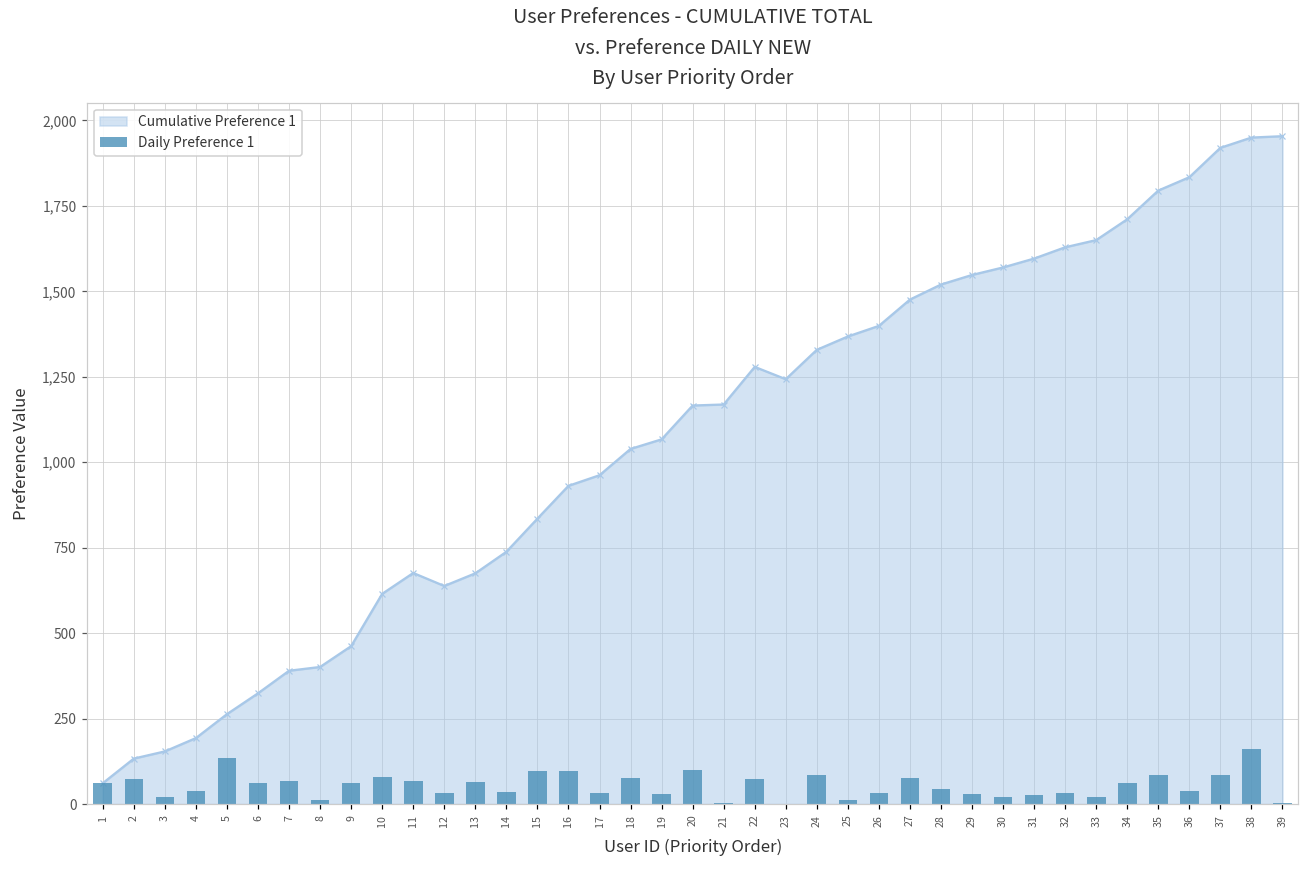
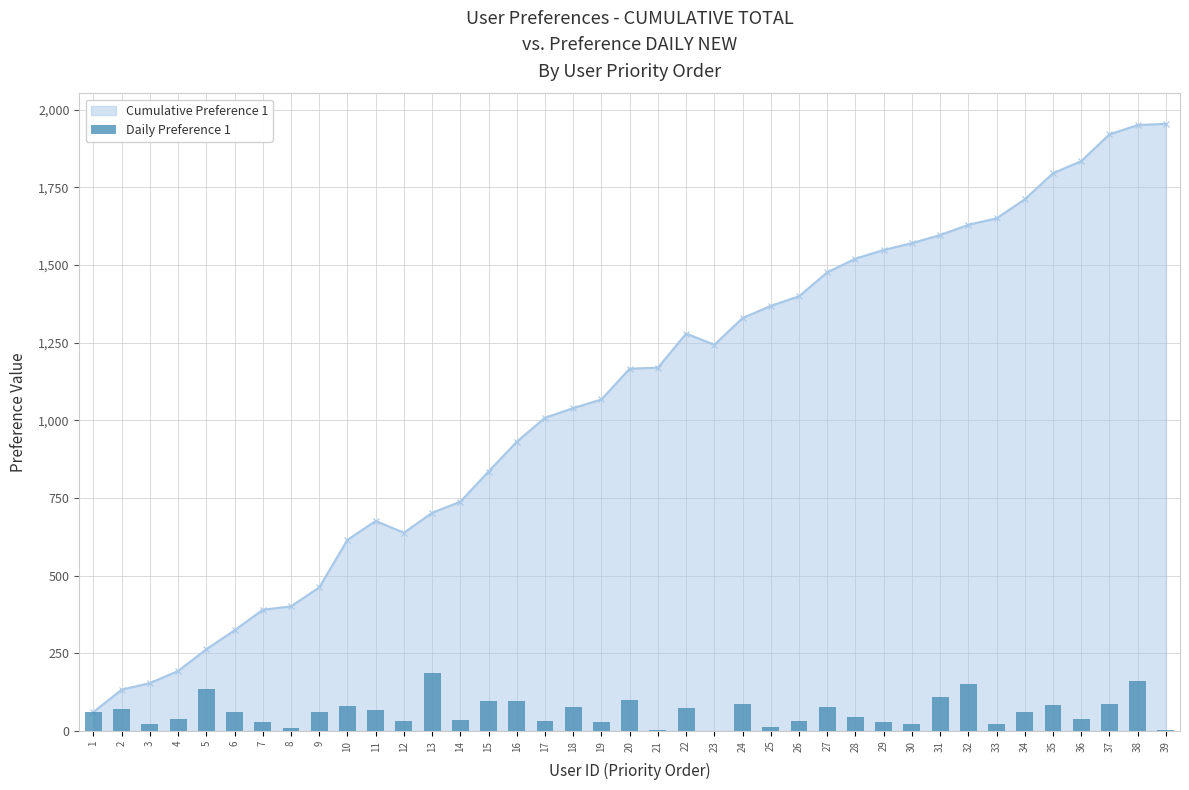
  {
    "Cumulative Preference 1": {
      "1": "60",
      "2": "130",
      "3": "150",
      "4": "190",
      "5": "260",
      "6": "320",
      "7": "390",
      "8": "400",
      "9": "460",
      "10": "620",
      "11": "680",
      "12": "640",
-     "13": "680",
+     "13": "700",
      "14": "740",
      "15": "840",
      "16": "930",
-     "17": "960",
+     "17": "1,010",
      "18": "1,040",
      "19": "1,070",
      "20": "1,170",
      "21": "1,170",
      "22": "1,280",
      "23": "1,240",
      "24": "1,330",
      "25": "1,370",
      "26": "1,400",
      "27": "1,480",
      "28": "1,520",
      "29": "1,550",
      "30": "1,570",
      "31": "1,600",
      "32": "1,630",
      "33": "1,650",
      "34": "1,710",
      "35": "1,800",
      "36": "1,830",
      "37": "1,920",
      "38": "1,950",
      "39": "1,950"
    },
    "Daily Preference 1": {
      "1": "60",
      "2": "70",
      "3": "20",
      "4": "40",
      "5": "130",
      "6": "60",
-     "7": "70",
+     "7": "30",
      "8": "10",
      "9": "60",
      "10": "80",
      "11": "70",
      "12": "30",
-     "13": "60",
+     "13": "190",
      "14": "40",
      "15": "100",
      "16": "100",
      "17": "30",
      "18": "80",
      "19": "30",
      "20": "100",
      "22": "70",
      "24": "90",
      "25": "10",
      "26": "30",
      "27": "80",
      "28": "40",
      "29": "30",
      "30": "20",
-     "31": "30",
-     "32": "30",
+     "31": "110",
+     "32": "150",
      "33": "20",
      "34": "60",
      "35": "80",
      "36": "40",
      "37": "90",
      "38": "160"
    }
  }
